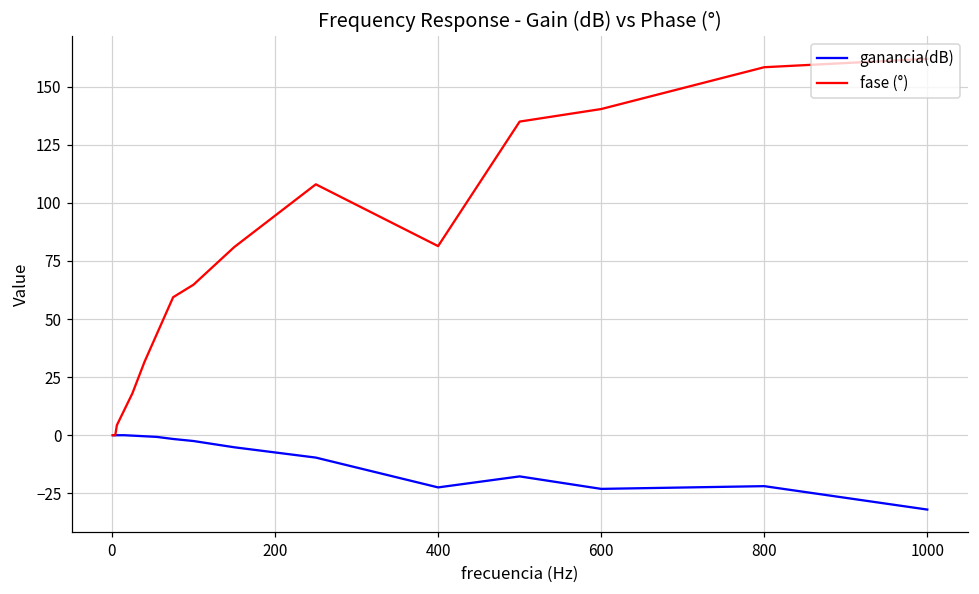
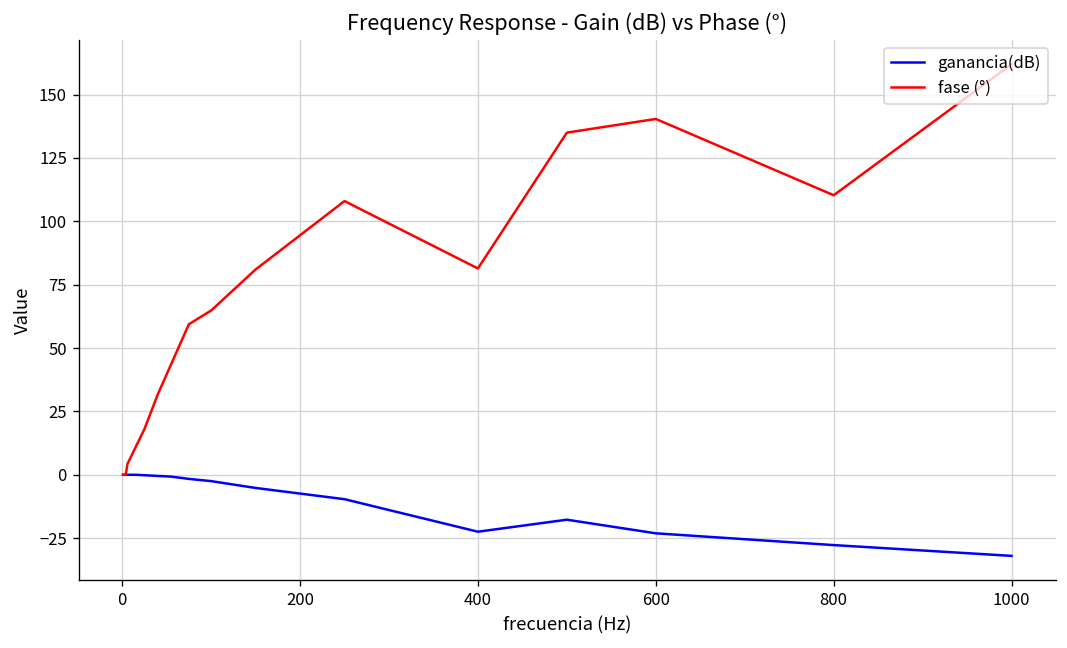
  {
    "ganancia(dB)": {
      "400": -22,
      "600": -23,
-     "800": -22,
+     "800": -28,
      "1000": -32
    },
    "fase (°)": {
      "400": 81,
      "600": 140,
-     "800": 158
+     "800": 110
    }
  }
